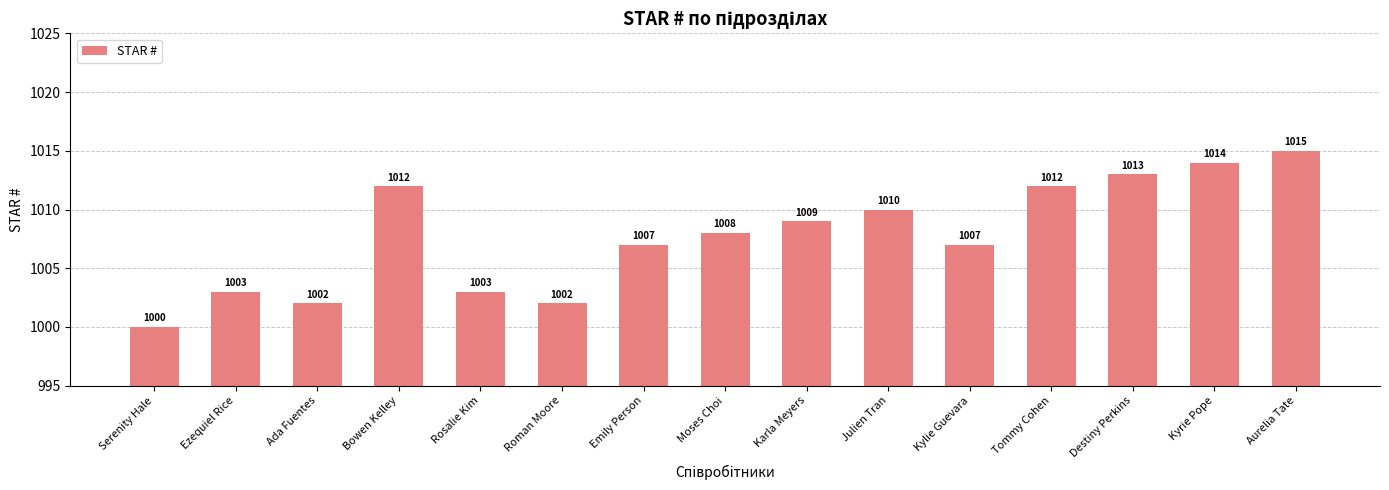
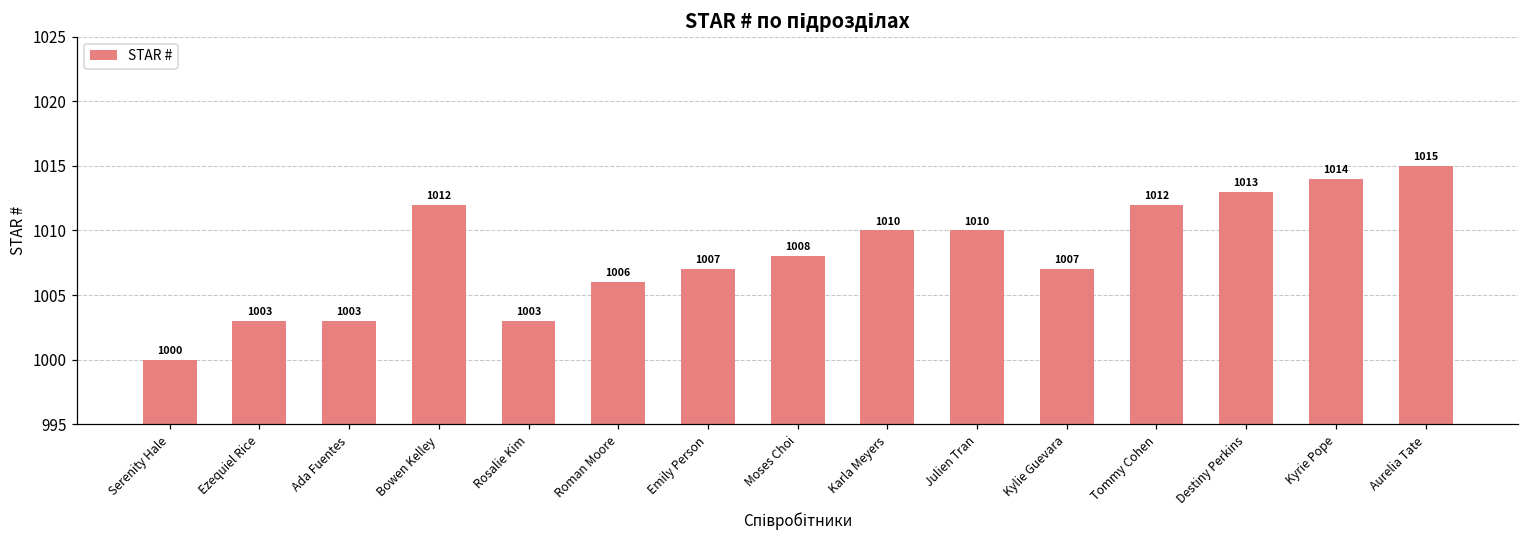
  {
    "Serenity Hale": 1000,
    "Ezequiel Rice": 1003,
-   "Ada Fuentes": 1002,
+   "Ada Fuentes": 1003,
    "Bowen Kelley": 1012,
    "Rosalie Kim": 1003,
-   "Roman Moore": 1002,
+   "Roman Moore": 1006,
    "Emily Person": 1007,
    "Moses Choi": 1008,
-   "Karla Meyers": 1009,
+   "Karla Meyers": 1010,
    "Julien Tran": 1010,
    "Kylie Guevara": 1007,
    "Tommy Cohen": 1012,
    "Destiny Perkins": 1013,
    "Kyrie Pope": 1014,
    "Aurelia Tate": 1015
  }
